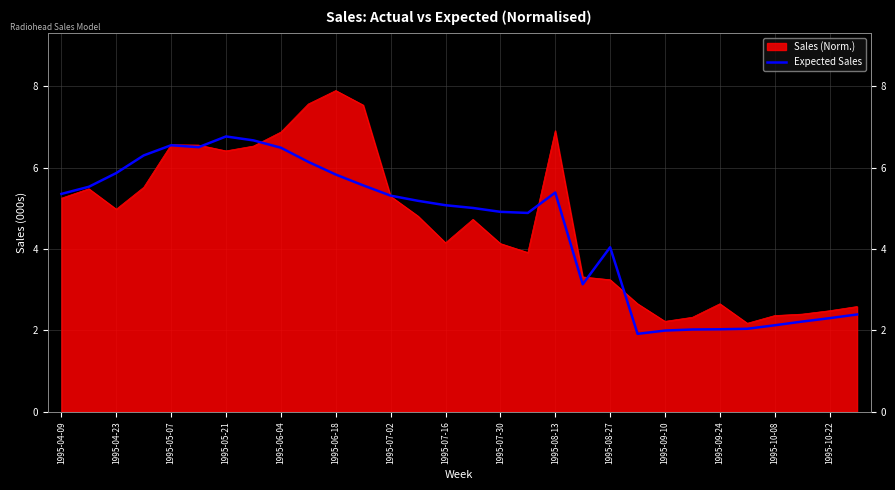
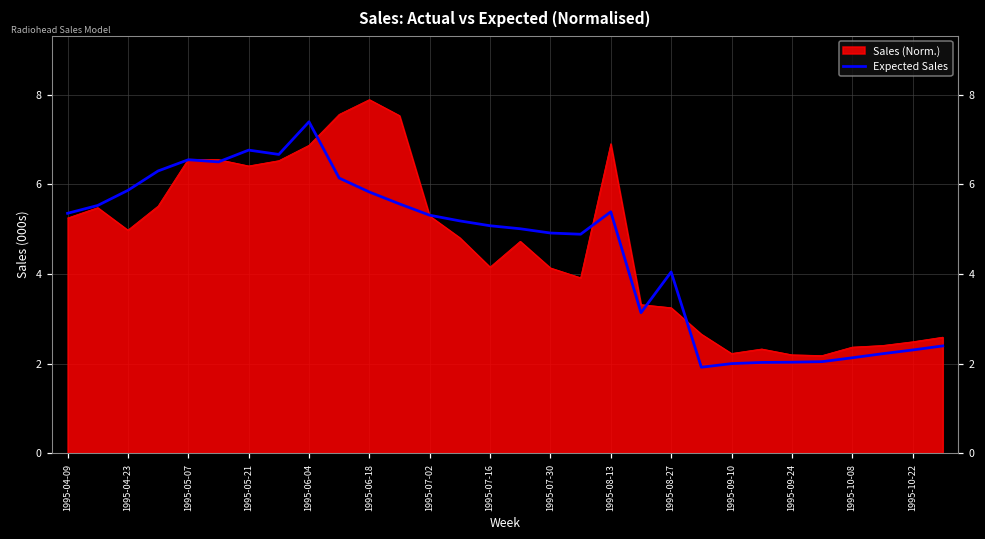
  {
    "Sales (Norm.)": {
      "1995-04-09": 5.3,
      "1995-04-23": 5.0,
      "1995-05-21": 6.4,
      "1995-06-04": 6.9,
      "1995-06-18": 7.9,
      "1995-07-16": 4.2,
      "1995-07-30": 4.1,
      "1995-08-13": 6.9,
      "1995-08-27": 3.2,
      "1995-09-10": 2.2,
-     "1995-09-24": 2.7,
+     "1995-09-24": 2.2,
      "1995-10-08": 2.4,
      "1995-10-22": 2.5
    },
    "Expected Sales": {
      "1995-04-09": 5.4,
      "1995-04-23": 5.9,
      "1995-05-21": 6.8,
-     "1995-06-04": 6.5,
+     "1995-06-04": 7.4,
      "1995-06-18": 5.8,
      "1995-07-16": 5.1,
      "1995-07-30": 4.9,
      "1995-08-13": 5.4,
      "1995-08-27": 4.0,
      "1995-09-10": 2.0,
      "1995-09-24": 2.0,
      "1995-10-08": 2.1,
      "1995-10-22": 2.3
    }
  }
